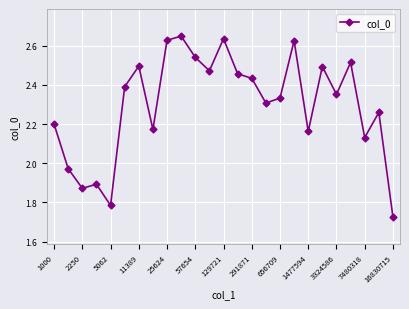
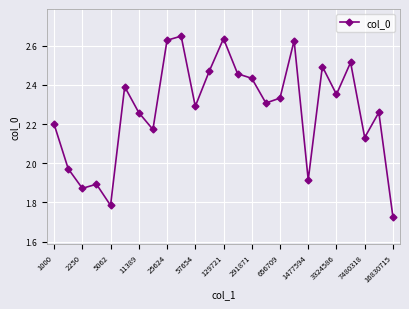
  {
    "1000": 2.20,
    "2250": 1.87,
    "5062": 1.79,
-   "11389": 2.50,
+   "11389": 2.26,
    "25624": 2.63,
-   "57654": 2.54,
+   "57654": 2.29,
    "129721": 2.64,
    "291871": 2.43,
    "656709": 2.33,
-   "1477594": 2.16,
+   "1477594": 1.92,
    "3324586": 2.35,
    "7480318": 2.13,
    "16830715": 1.73
  }
